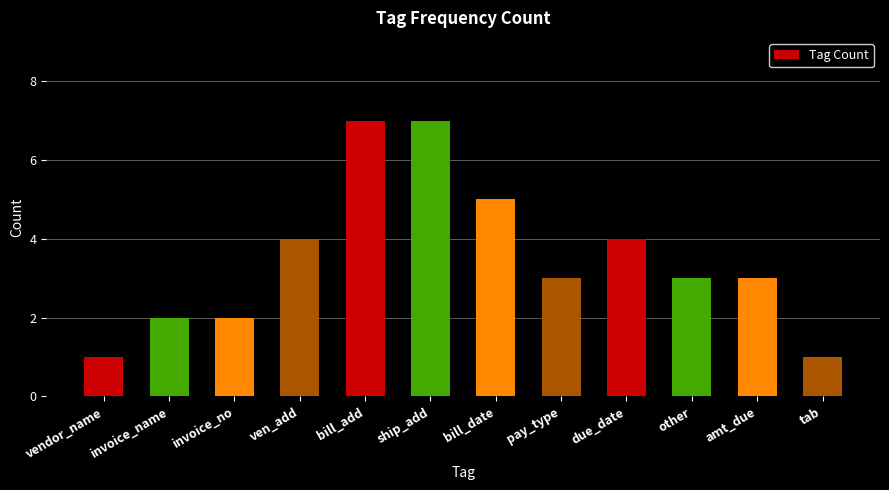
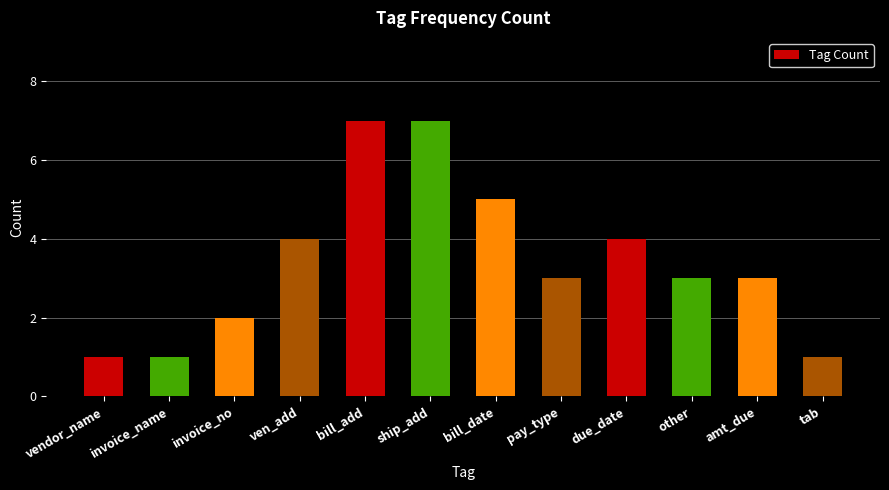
  {
    "vendor_name": 1,
-   "invoice_name": 2,
+   "invoice_name": 1,
    "invoice_no": 2,
    "ven_add": 4,
    "bill_add": 7,
    "ship_add": 7,
    "bill_date": 5,
    "pay_type": 3,
    "due_date": 4,
    "other": 3,
    "amt_due": 3,
    "tab": 1
  }
